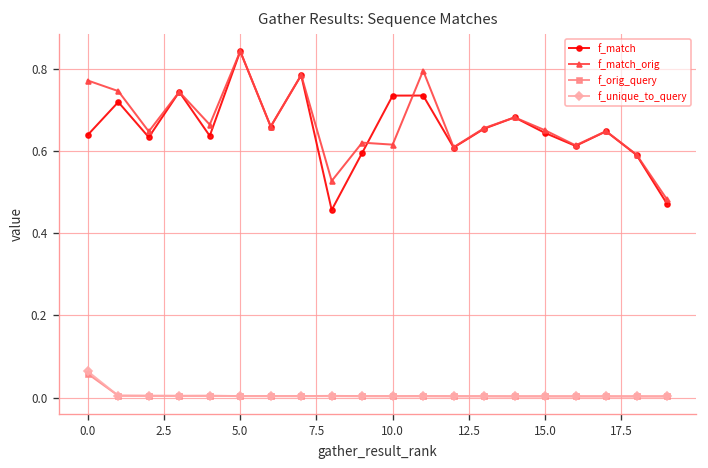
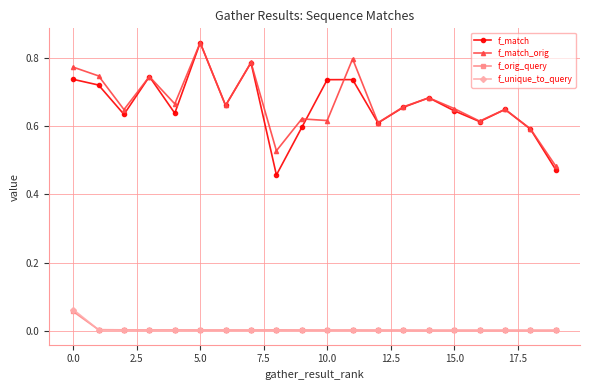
  {
    "f_match": {
-     "0.0": 0.64,
+     "0.0": 0.74,
      "10.0": 0.74
    },
    "f_match_orig": {
      "0.0": 0.77,
      "10.0": 0.62
    }
  }
